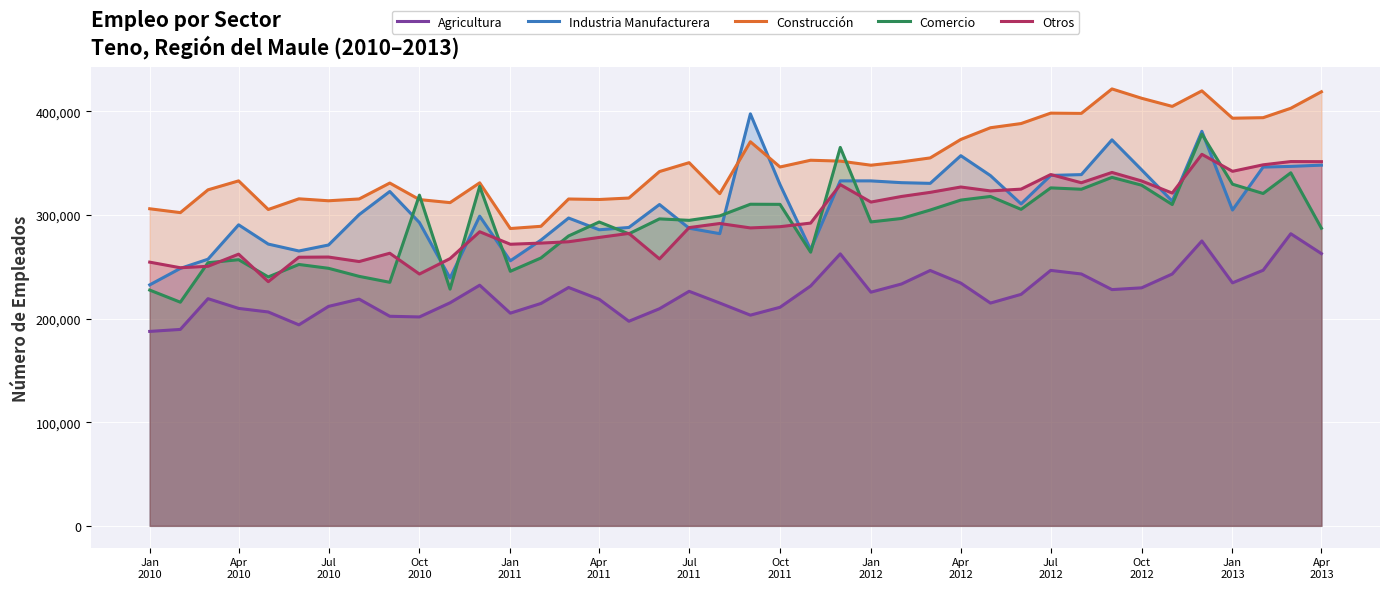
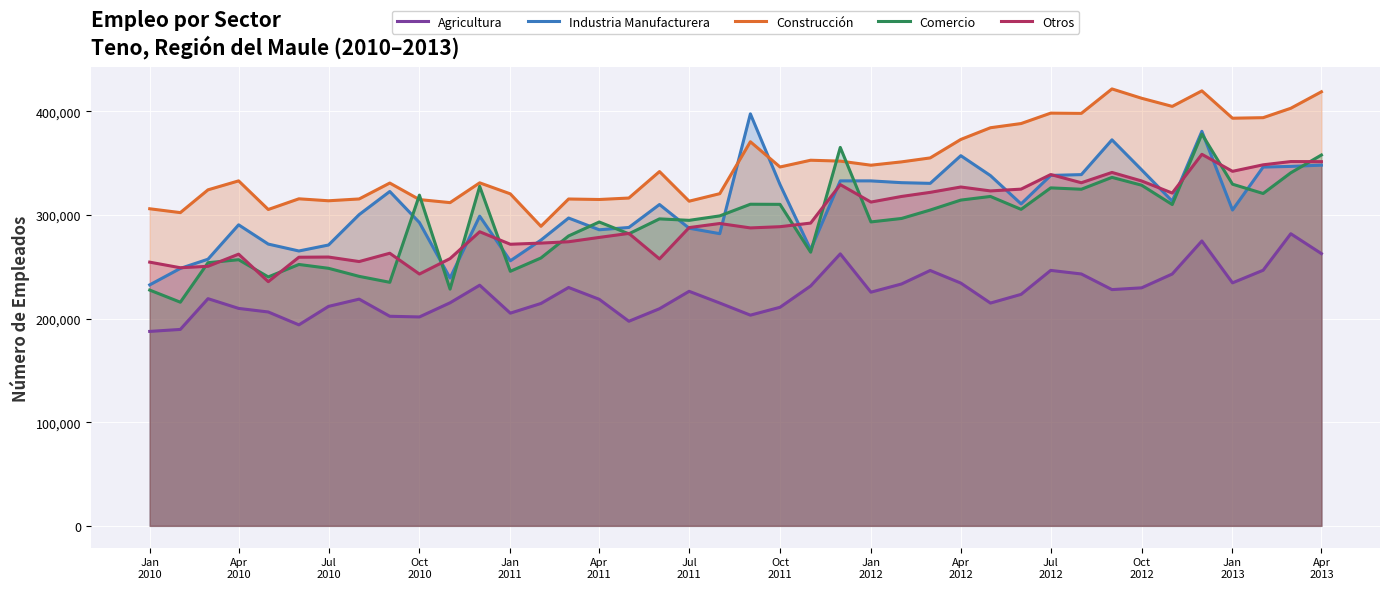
  {
    "Agricultura": {
      "Jan 2010": "188,000",
      "Apr 2010": "210,000",
      "Jul 2010": "212,000",
      "Oct 2010": "202,000",
      "Jan 2011": "205,000",
      "Apr 2011": "219,000",
      "Jul 2011": "226,000",
      "Oct 2011": "211,000",
      "Jan 2012": "225,000",
      "Apr 2012": "234,000",
      "Jul 2012": "247,000",
      "Oct 2012": "230,000",
      "Jan 2013": "234,000",
      "Apr 2013": "263,000"
    },
    "Industria Manufacturera": {
      "Jan 2010": "233,000",
      "Apr 2010": "290,000",
      "Jul 2010": "271,000",
      "Oct 2010": "293,000",
      "Jan 2011": "256,000",
      "Apr 2011": "286,000",
      "Oct 2011": "329,000",
      "Jan 2012": "333,000",
      "Apr 2012": "357,000",
      "Oct 2012": "344,000",
      "Jan 2013": "305,000",
      "Apr 2013": "348,000"
    },
    "Construcción": {
      "Jan 2010": "306,000",
      "Apr 2010": "333,000",
      "Jul 2010": "314,000",
      "Oct 2010": "315,000",
-     "Jan 2011": "287,000",
+     "Jan 2011": "320,000",
      "Apr 2011": "315,000",
-     "Jul 2011": "350,000",
+     "Jul 2011": "313,000",
      "Oct 2011": "346,000",
      "Jan 2012": "348,000",
      "Apr 2012": "373,000",
      "Jul 2012": "398,000",
      "Oct 2012": "413,000",
      "Jan 2013": "393,000",
      "Apr 2013": "419,000"
    },
    "Comercio": {
      "Jan 2010": "228,000",
      "Apr 2010": "257,000",
      "Jul 2010": "249,000",
      "Oct 2010": "319,000",
      "Jan 2011": "246,000",
      "Apr 2011": "293,000",
      "Jul 2011": "295,000",
      "Oct 2011": "310,000",
      "Jan 2012": "293,000",
      "Apr 2012": "314,000",
      "Jul 2012": "326,000",
      "Oct 2012": "329,000",
      "Jan 2013": "330,000",
-     "Apr 2013": "287,000"
+     "Apr 2013": "358,000"
    },
    "Otros": {
      "Jan 2010": "254,000",
      "Apr 2010": "262,000",
      "Jul 2010": "259,000",
      "Oct 2010": "243,000",
      "Jan 2011": "272,000",
      "Apr 2011": "278,000",
      "Oct 2011": "289,000",
      "Jan 2012": "312,000",
      "Apr 2012": "327,000",
      "Oct 2012": "333,000",
      "Jan 2013": "342,000",
      "Apr 2013": "351,000"
    }
  }
